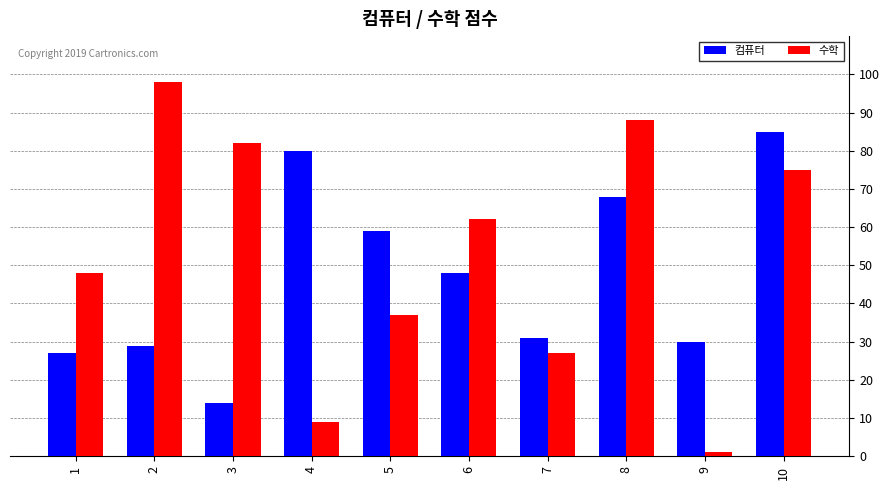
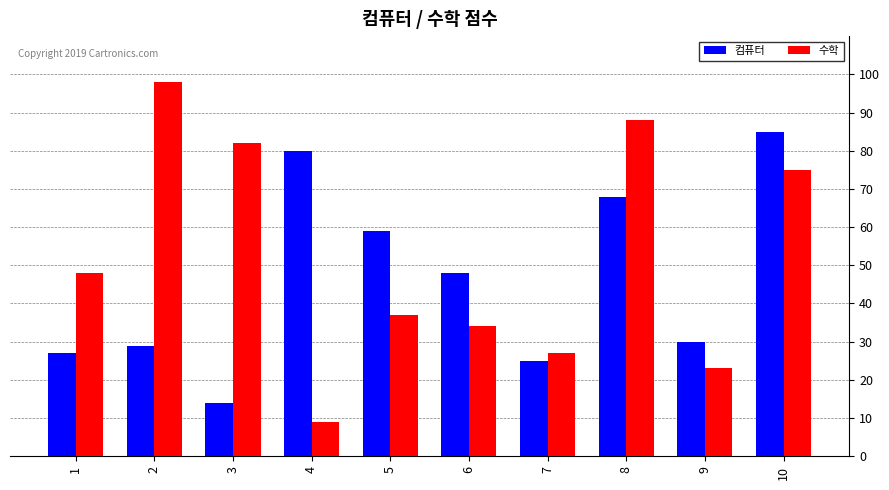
  {
    "컴퓨터": {
      "1": 27,
      "2": 29,
      "3": 14,
      "4": 80,
      "5": 59,
      "6": 48,
-     "7": 31,
+     "7": 25,
      "8": 68,
      "9": 30,
      "10": 85
    },
    "수학": {
      "1": 48,
      "2": 98,
      "3": 82,
      "4": 9,
      "5": 37,
-     "6": 62,
+     "6": 34,
      "7": 27,
      "8": 88,
-     "9": 1,
+     "9": 23,
      "10": 75
    }
  }
